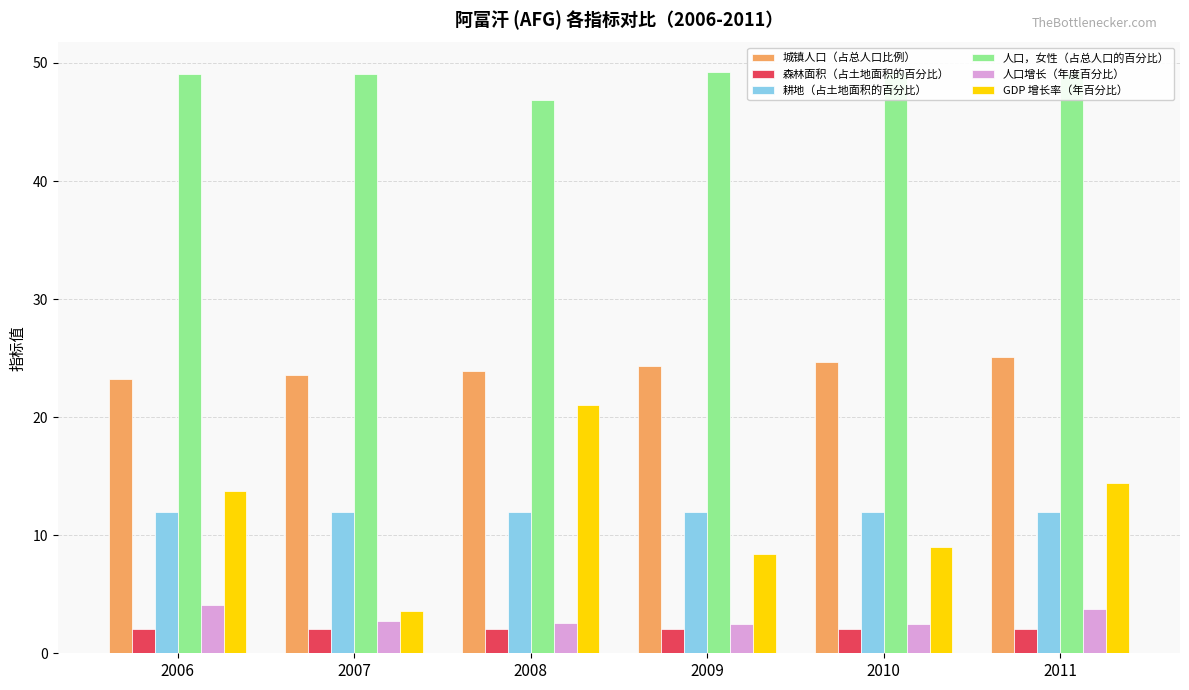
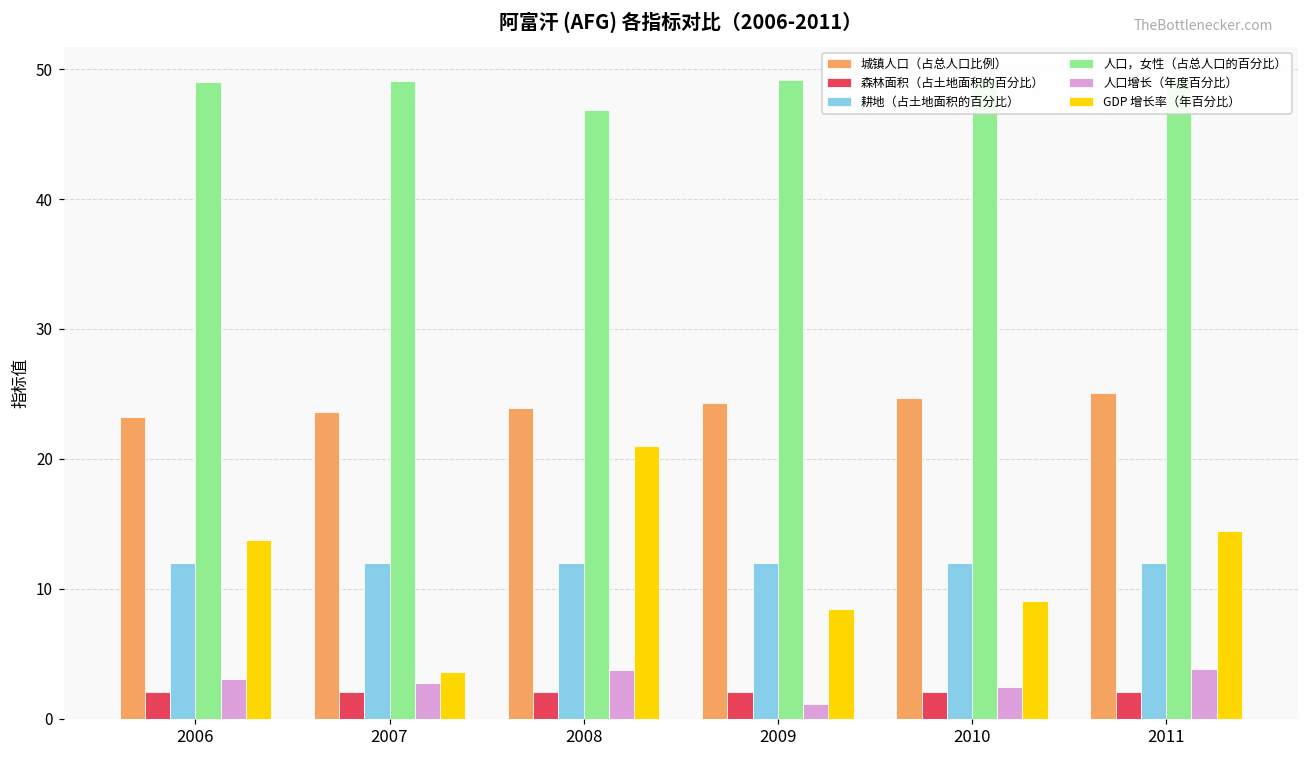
  {
    "城镇人口（占总人口比例）": {
      "2006": 23.2,
      "2007": 23.6,
      "2008": 23.9,
      "2009": 24.3,
      "2010": 24.7,
      "2011": 25.1
    },
    "森林面积（占土地面积的百分比）": {
      "2006": 2.1,
      "2007": 2.1,
      "2008": 2.1,
      "2009": 2.1,
      "2010": 2.1,
      "2011": 2.1
    },
    "耕地（占土地面积的百分比）": {
      "2006": 11.9,
      "2007": 11.9,
      "2008": 11.9,
      "2009": 11.9,
      "2010": 11.9,
      "2011": 11.9
    },
    "人口，女性（占总人口的百分比）": {
      "2006": 49.0,
      "2007": 49.1,
      "2008": 46.8,
      "2009": 49.2
    },
    "人口增长（年度百分比）": {
-     "2006": 4.1,
+     "2006": 3.1,
      "2007": 2.8,
-     "2008": 2.6,
-     "2009": 2.5,
+     "2008": 3.7,
+     "2009": 1.1,
      "2010": 2.5,
      "2011": 3.8
    },
    "GDP 增长率（年百分比）": {
      "2006": 13.7,
      "2007": 3.6,
      "2008": 21.0,
      "2009": 8.4,
      "2010": 9.0,
      "2011": 14.4
    }
  }
